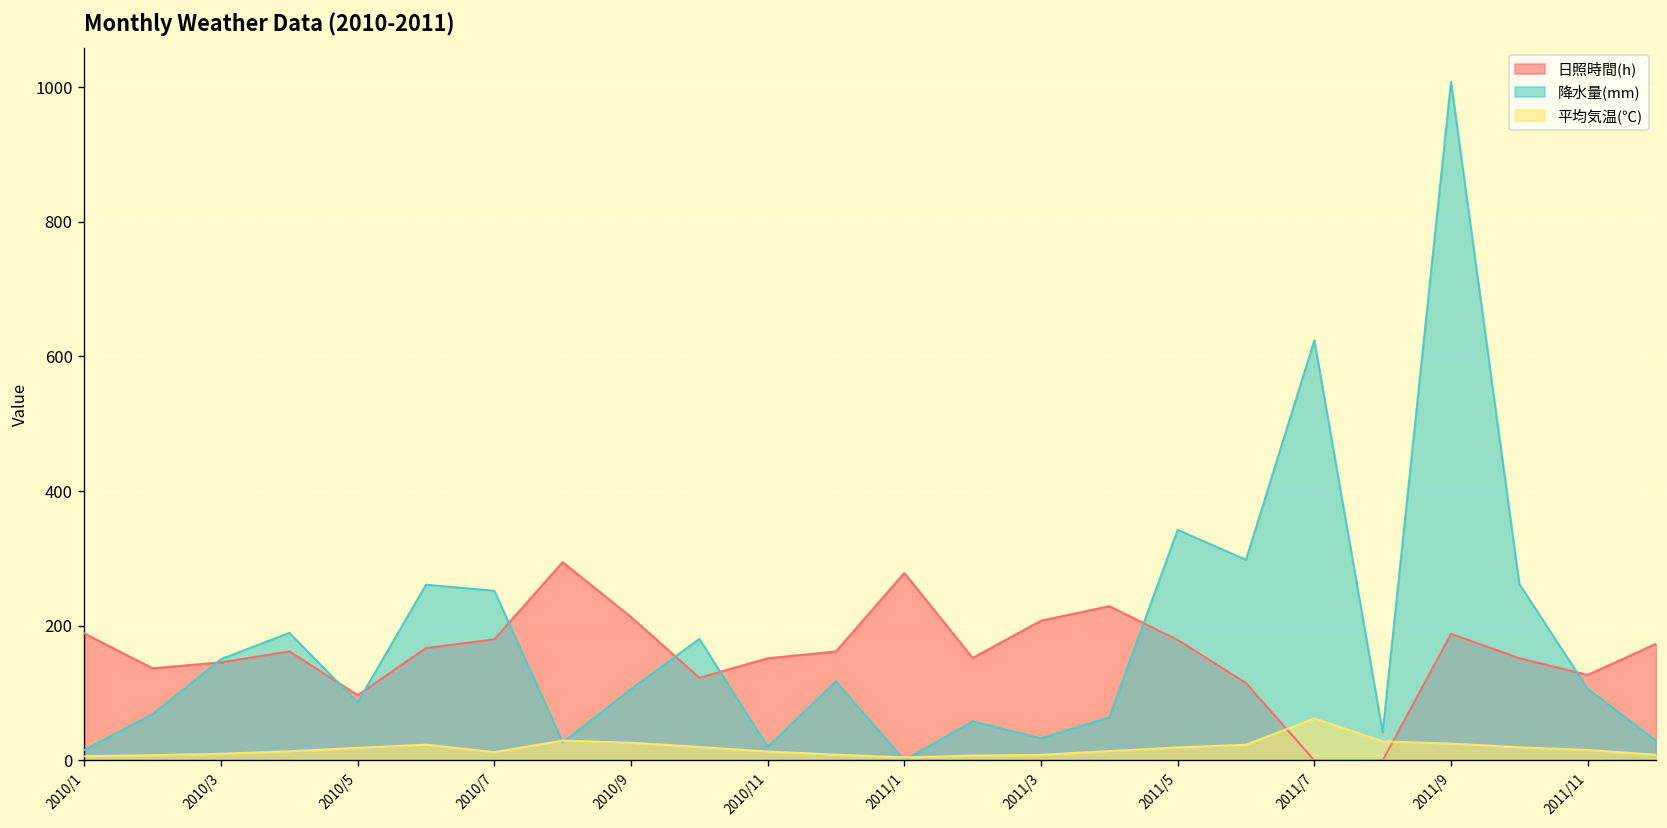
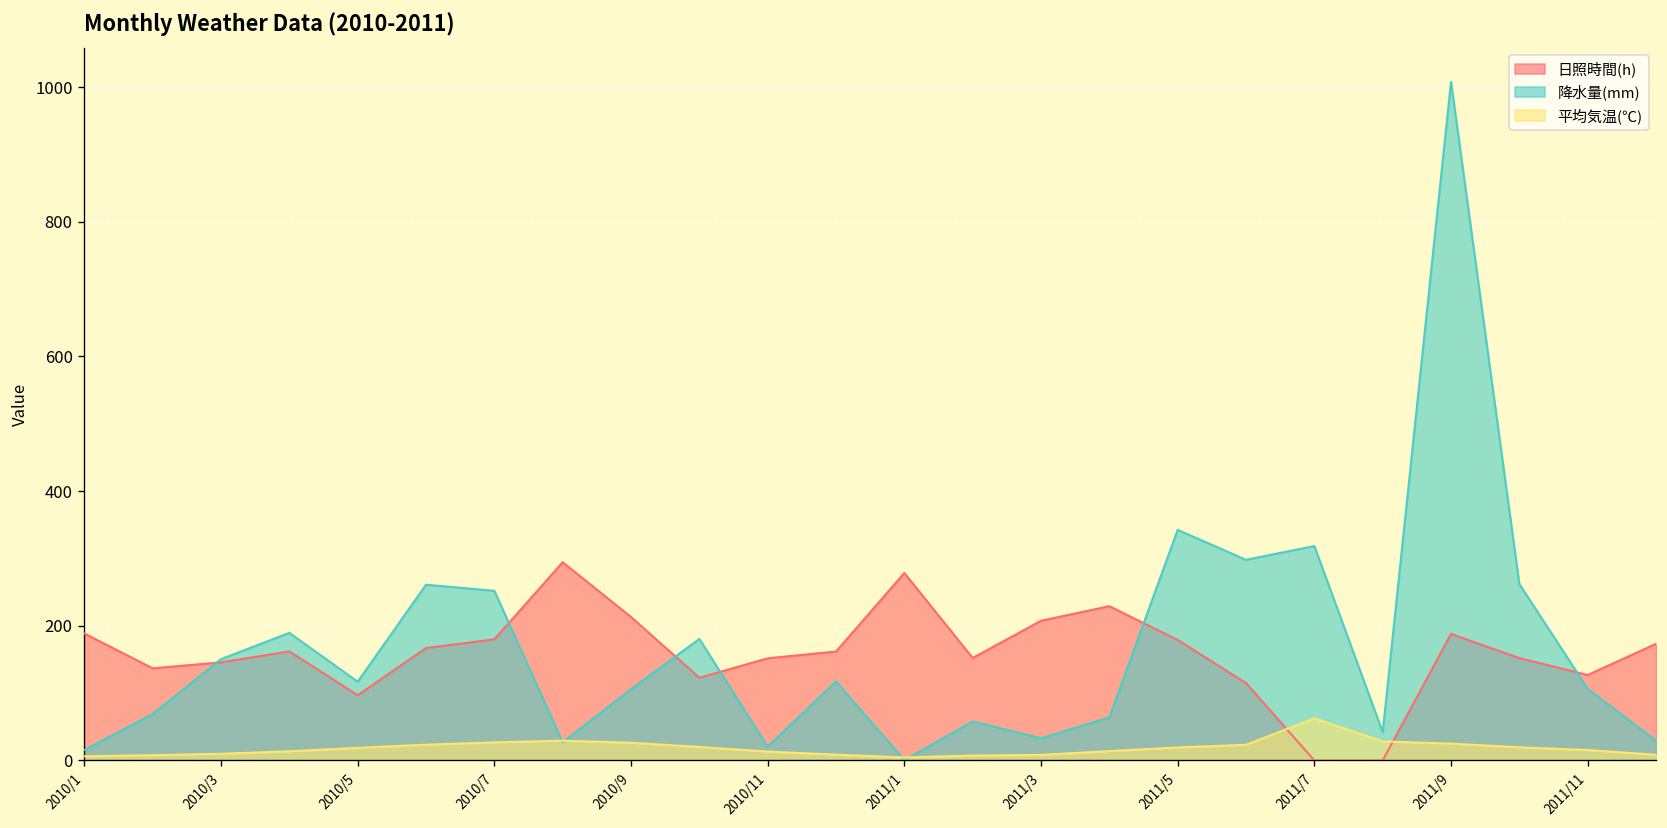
  {
    "日照時間(h)": {
      "2010/1": 190,
      "2010/3": 150,
      "2010/5": 100,
      "2010/7": 180,
      "2010/9": 210,
      "2010/11": 150,
      "2011/1": 280,
      "2011/3": 210,
      "2011/5": 180,
      "2011/7": 0,
      "2011/9": 190,
      "2011/11": 130
    },
    "降水量(mm)": {
      "2010/1": 20,
      "2010/3": 150,
-     "2010/5": 90,
+     "2010/5": 120,
      "2010/7": 250,
      "2010/9": 110,
      "2010/11": 20,
      "2011/3": 30,
      "2011/5": 340,
-     "2011/7": 620,
+     "2011/7": 320,
      "2011/9": 1010,
      "2011/11": 110
    },
    "平均気温(℃)": {
      "2010/1": 10,
      "2010/3": 10,
      "2010/5": 20,
-     "2010/7": 10,
+     "2010/7": 30,
      "2010/9": 30,
      "2010/11": 10,
      "2011/3": 10,
      "2011/5": 20,
      "2011/7": 60,
      "2011/9": 30,
      "2011/11": 20
    }
  }
